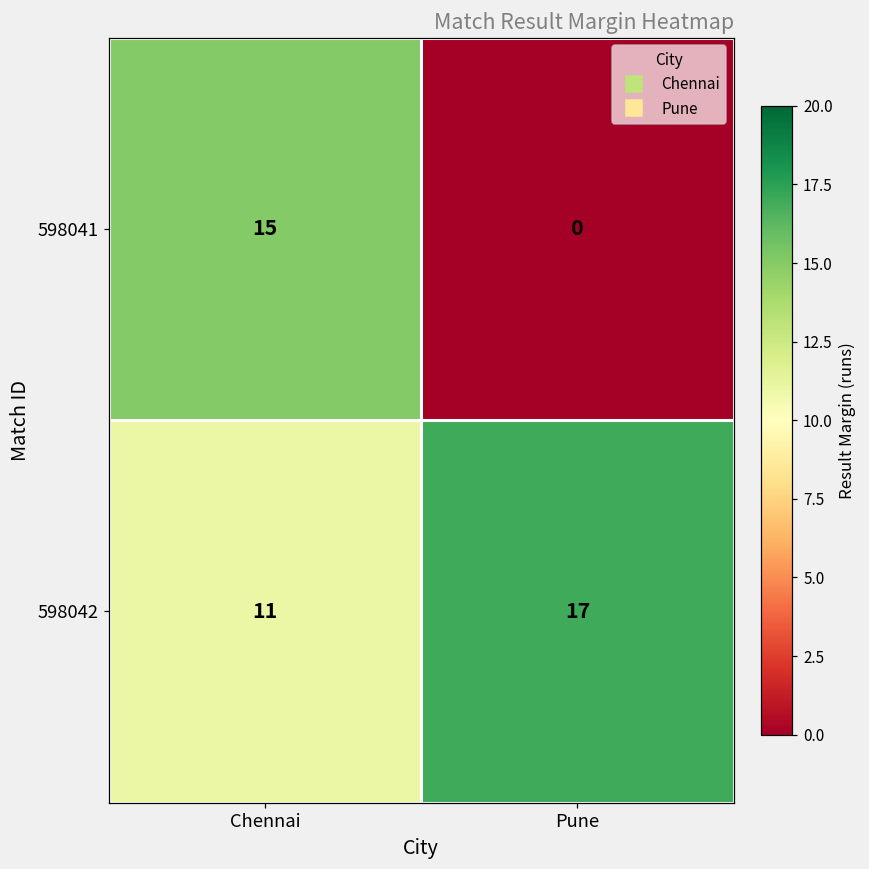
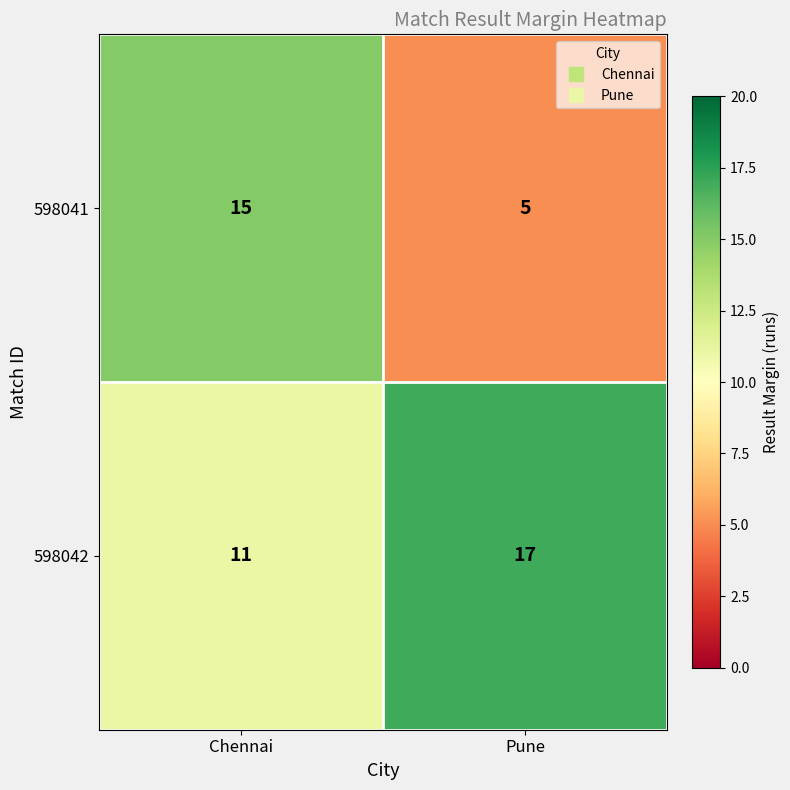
  {
    "598041": {
      "Chennai": 15,
-     "Pune": 0
+     "Pune": 5
    },
    "598042": {
      "Chennai": 11,
      "Pune": 17
    }
  }
